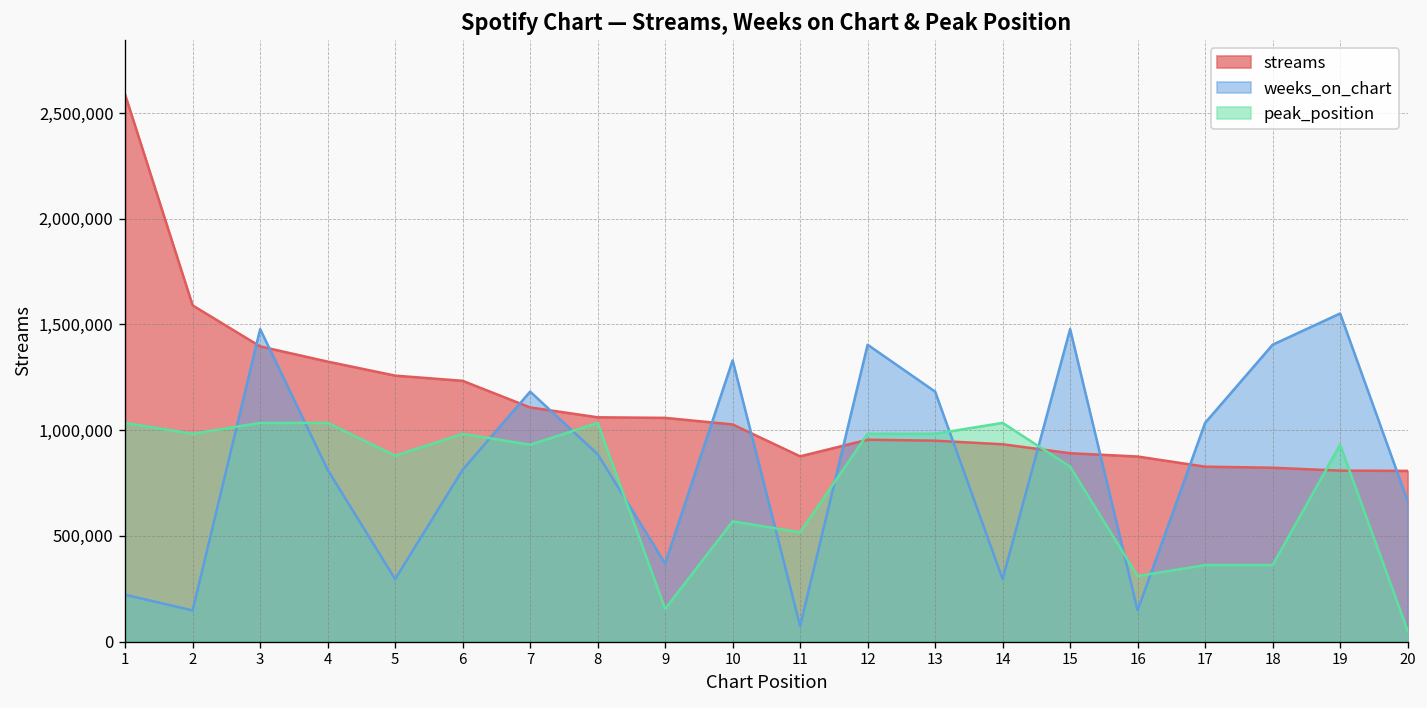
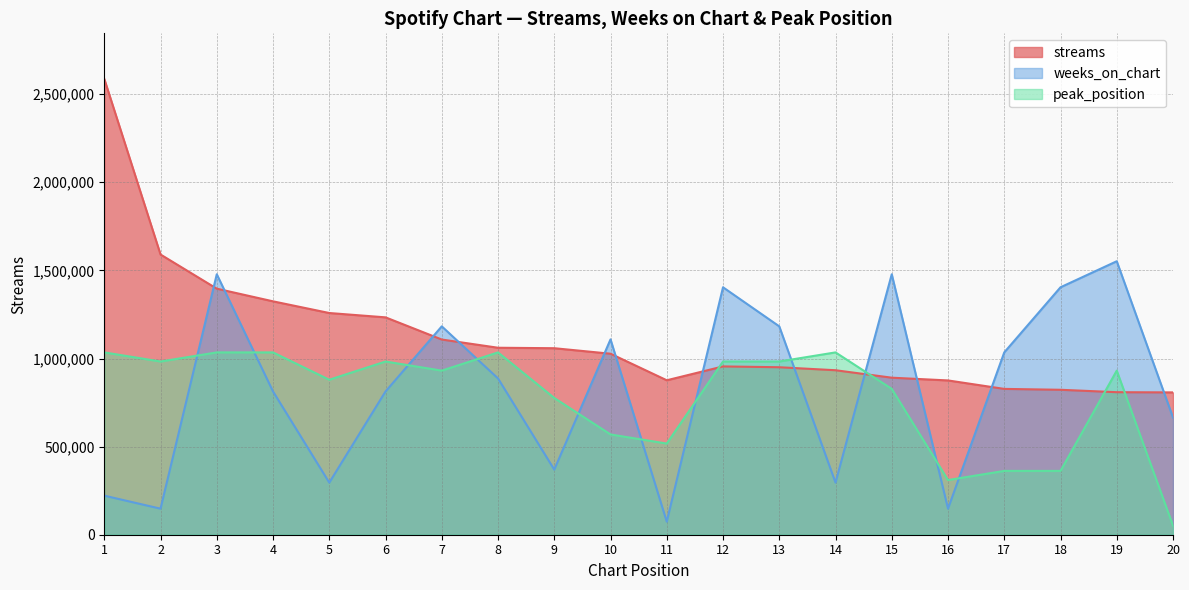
  {
    "streams": {
      "1": "2,590,000",
      "2": "1,590,000",
      "3": "1,400,000",
      "4": "1,320,000",
      "5": "1,260,000",
      "6": "1,230,000",
      "7": "1,110,000",
      "8": "1,060,000",
      "9": "1,060,000",
      "10": "1,030,000",
      "11": "880,000",
      "12": "960,000",
      "13": "950,000",
      "14": "930,000",
      "15": "890,000",
      "16": "880,000",
      "17": "830,000",
      "18": "820,000",
      "19": "810,000",
      "20": "810,000"
    },
    "weeks_on_chart": {
      "1": "220,000",
      "2": "150,000",
      "3": "1,480,000",
      "4": "810,000",
      "5": "300,000",
      "6": "810,000",
      "7": "1,180,000",
      "8": "890,000",
      "9": "370,000",
-     "10": "1,330,000",
+     "10": "1,110,000",
      "11": "70,000",
      "12": "1,400,000",
      "13": "1,180,000",
      "14": "300,000",
      "15": "1,480,000",
      "16": "150,000",
      "17": "1,030,000",
      "18": "1,400,000",
      "19": "1,550,000",
      "20": "670,000"
    },
    "peak_position": {
      "1": "1,030,000",
      "2": "980,000",
      "3": "1,030,000",
      "4": "1,030,000",
      "5": "880,000",
      "6": "980,000",
      "7": "930,000",
      "8": "1,030,000",
-     "9": "160,000",
+     "9": "780,000",
      "10": "570,000",
      "11": "520,000",
      "12": "980,000",
      "13": "980,000",
      "14": "1,030,000",
      "15": "830,000",
      "16": "310,000",
      "17": "360,000",
      "18": "360,000",
      "19": "930,000",
      "20": "50,000"
    }
  }
